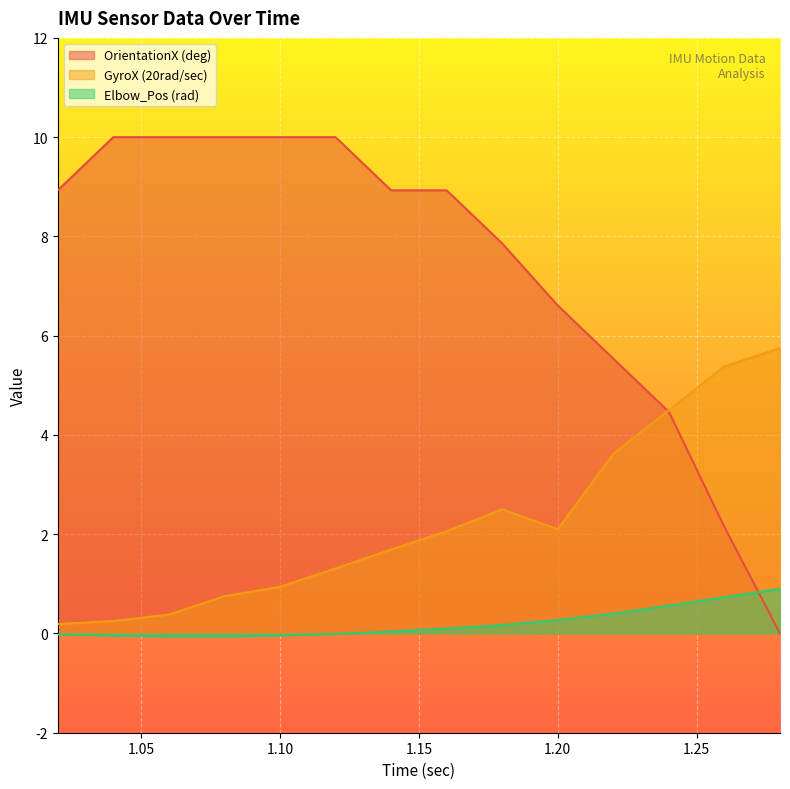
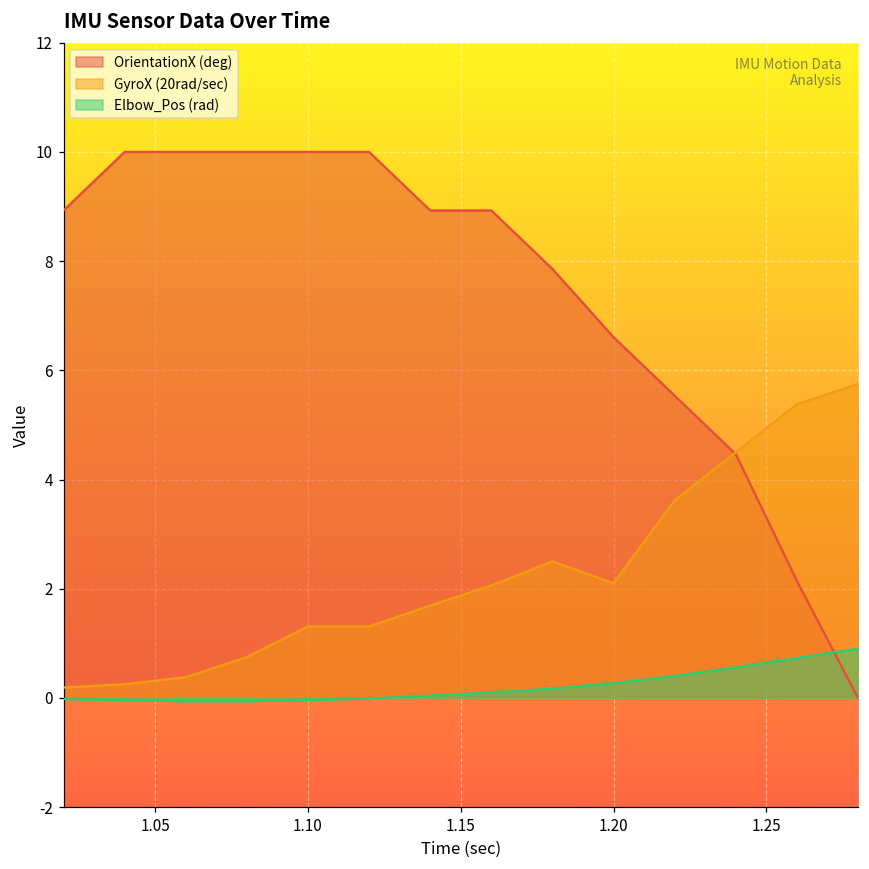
  {
    "OrientationX (deg)": {
      "1.10": 10.0,
      "1.20": 6.6
    },
    "GyroX (20rad/sec)": {
-     "1.10": 0.9,
+     "1.10": 1.3,
      "1.20": 2.1
    }
  }
